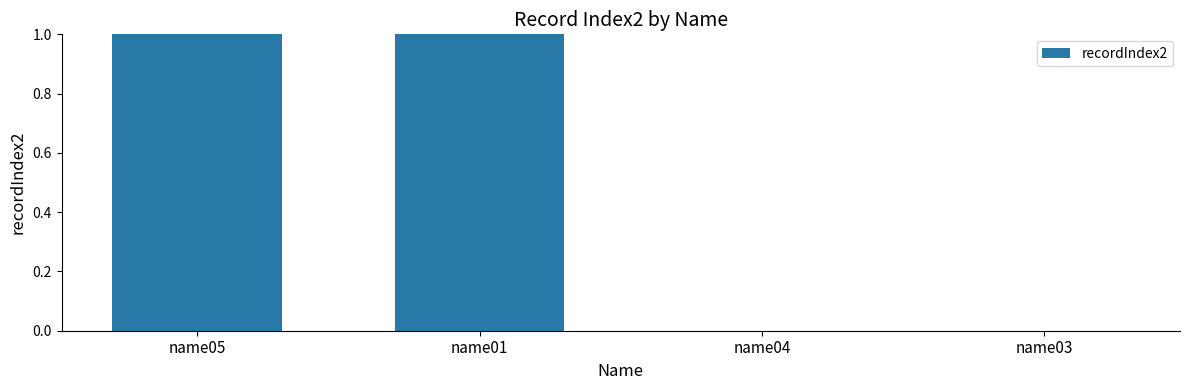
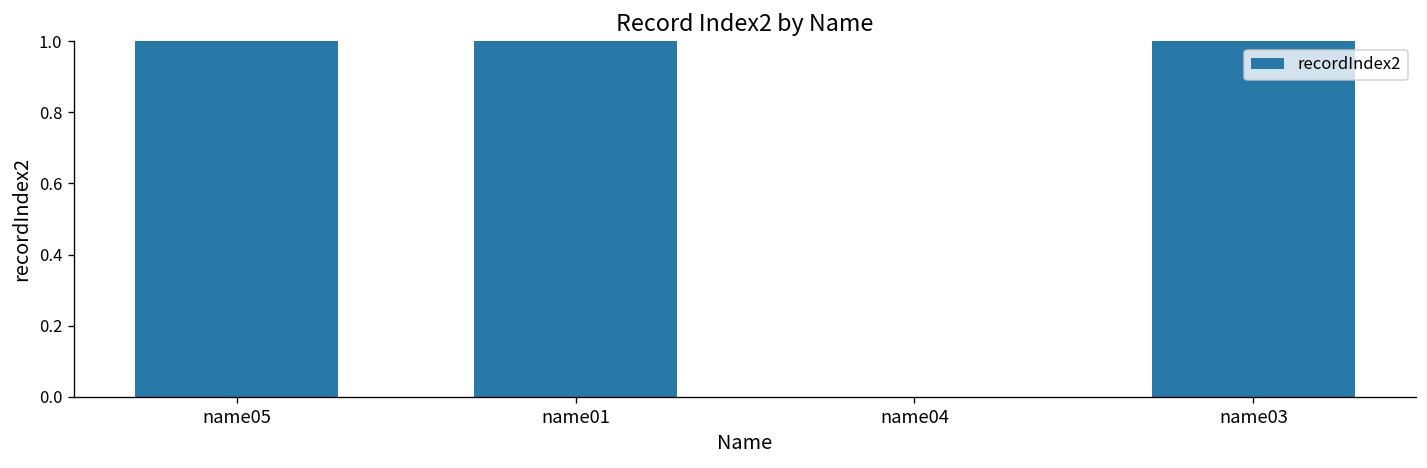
  {
    "name05": 1,
    "name01": 1,
    "name04": 0,
-   "name03": 0
+   "name03": 1
  }
